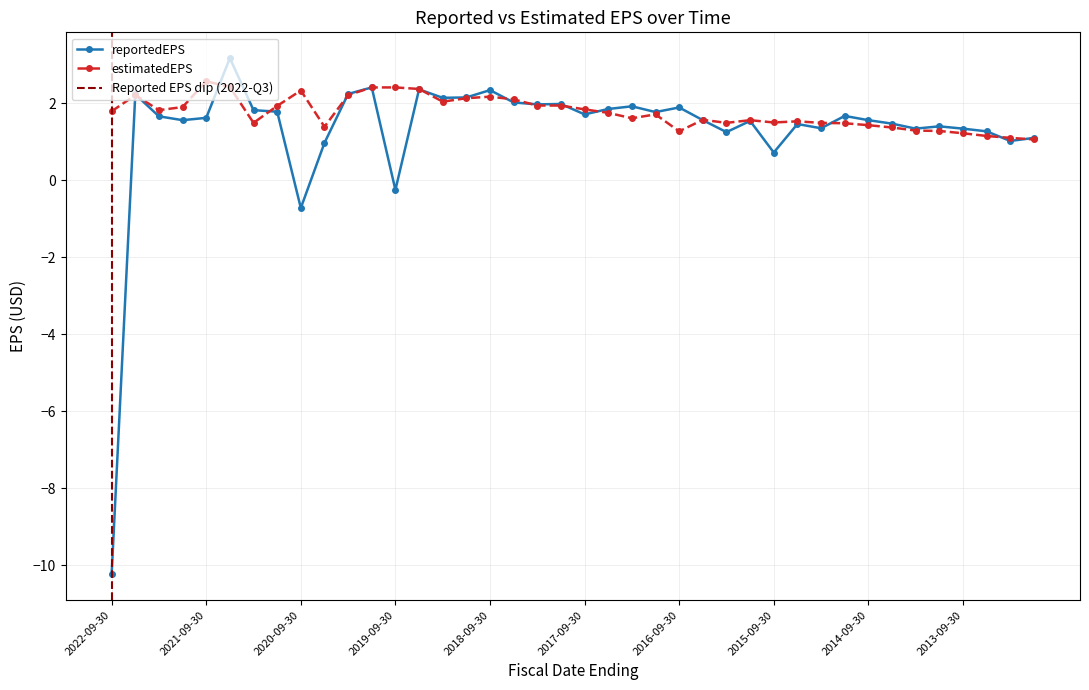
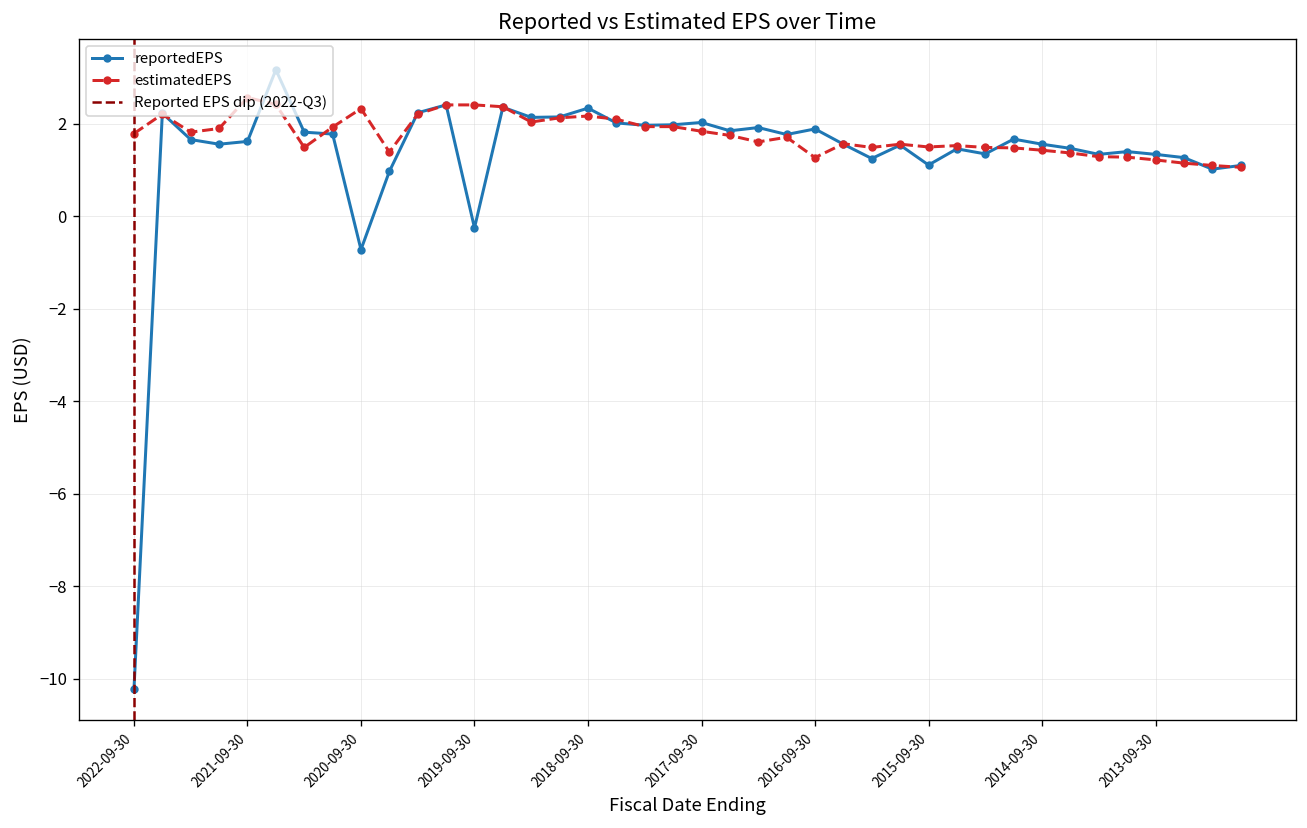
  {
    "reportedEPS": {
      "2022-09-30": -10.2,
      "2021-09-30": 1.6,
      "2020-09-30": -0.7,
      "2019-09-30": -0.3,
      "2018-09-30": 2.3,
-     "2017-09-30": 1.7,
+     "2017-09-30": 2.0,
      "2016-09-30": 1.9,
-     "2015-09-30": 0.7,
+     "2015-09-30": 1.1,
      "2014-09-30": 1.6,
      "2013-09-30": 1.3
    },
    "estimatedEPS": {
      "2022-09-30": 1.8,
      "2020-09-30": 2.3,
      "2019-09-30": 2.4,
      "2018-09-30": 2.2,
      "2017-09-30": 1.8,
      "2016-09-30": 1.3,
      "2015-09-30": 1.5,
      "2014-09-30": 1.4,
      "2013-09-30": 1.2
    }
  }
